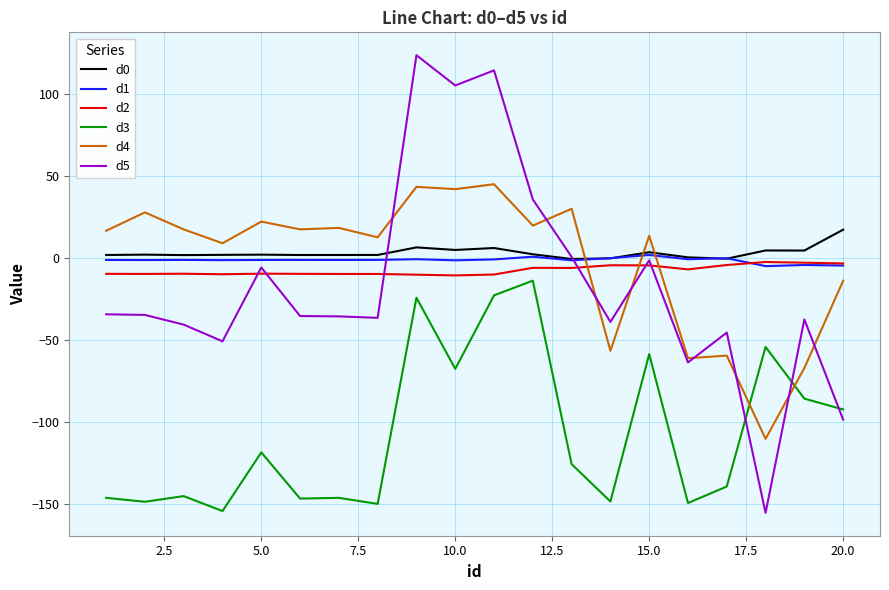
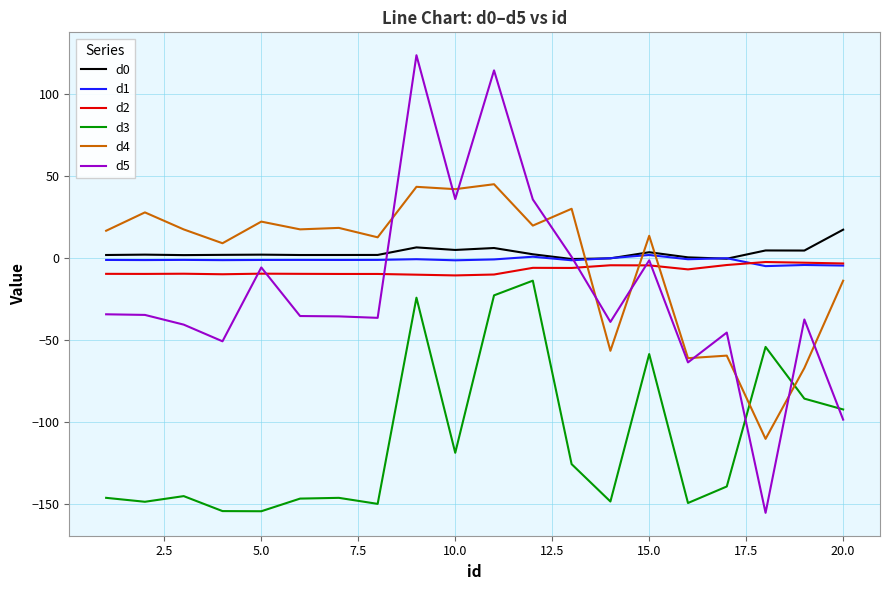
  {
    "d0": {
      "5.0": 2,
      "10.0": 5,
      "15.0": 3,
      "20.0": 17
    },
    "d1": {
      "5.0": -1,
      "10.0": -1,
      "15.0": 2
    },
    "d2": {
      "5.0": -10,
      "10.0": -11,
      "15.0": -5
    },
    "d3": {
-     "5.0": -118,
-     "10.0": -68,
+     "5.0": -154,
+     "10.0": -119,
      "15.0": -59,
      "20.0": -92
    },
    "d4": {
      "5.0": 22,
      "10.0": 42,
      "15.0": 13,
      "20.0": -14
    },
    "d5": {
      "5.0": -6,
-     "10.0": 105,
+     "10.0": 36,
      "15.0": -1,
      "20.0": -98
    }
  }
